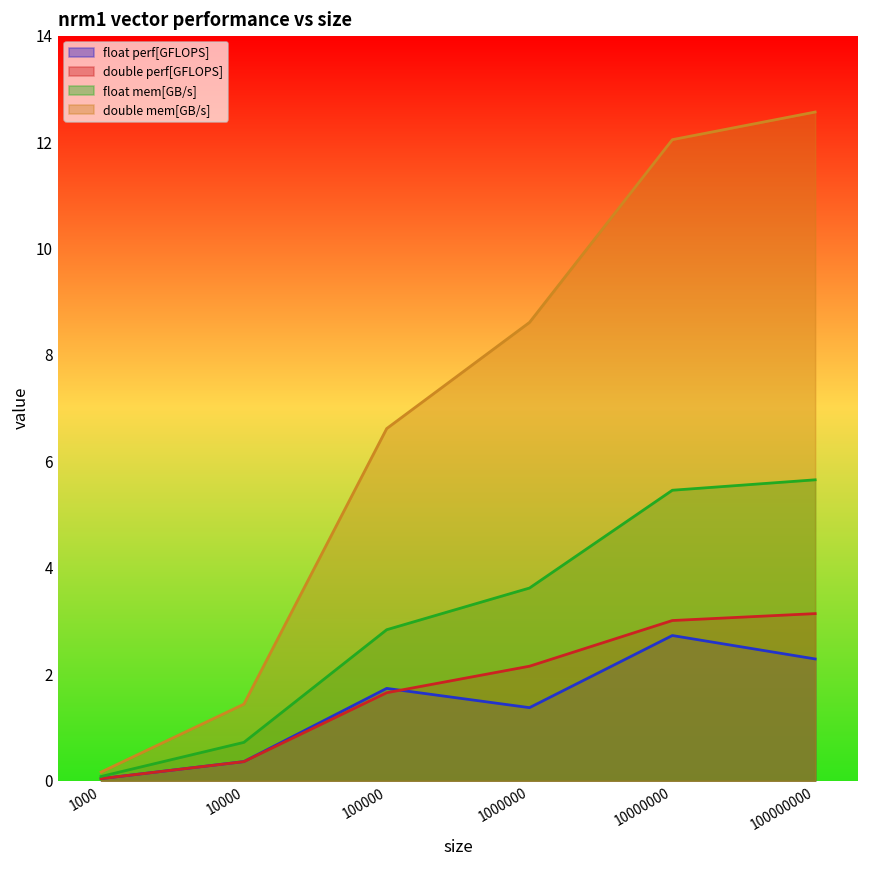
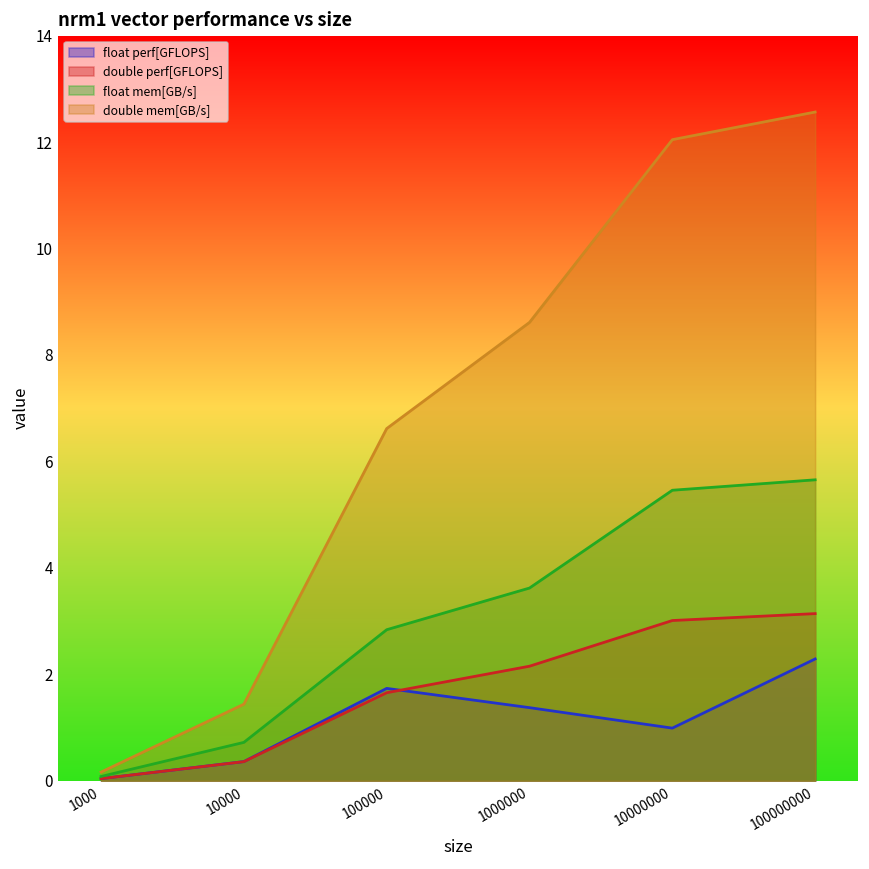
  {
    "float perf[GFLOPS]": {
      "100000": 1.7,
      "1000000": 1.4,
-     "10000000": 2.7,
+     "10000000": 1.0,
      "100000000": 2.3
    },
    "float mem[GB/s]": {
      "10000": 0.7,
      "100000": 2.8,
      "1000000": 3.6,
      "10000000": 5.5,
      "100000000": 5.7
    }
  }
